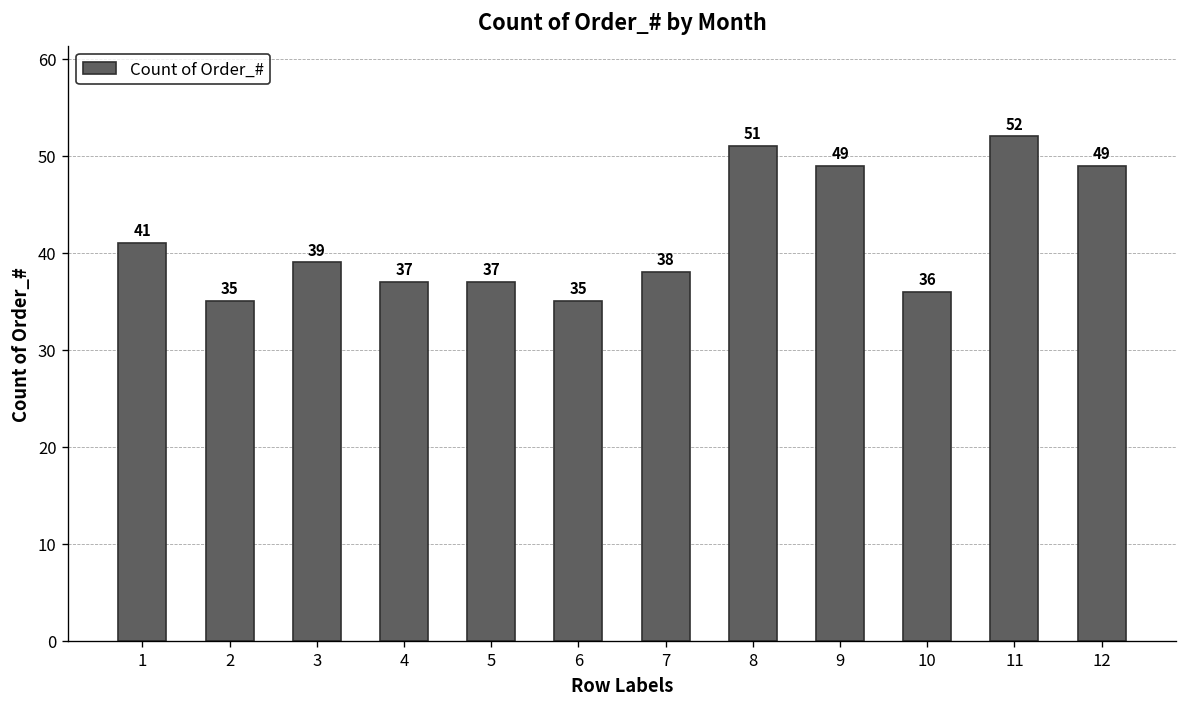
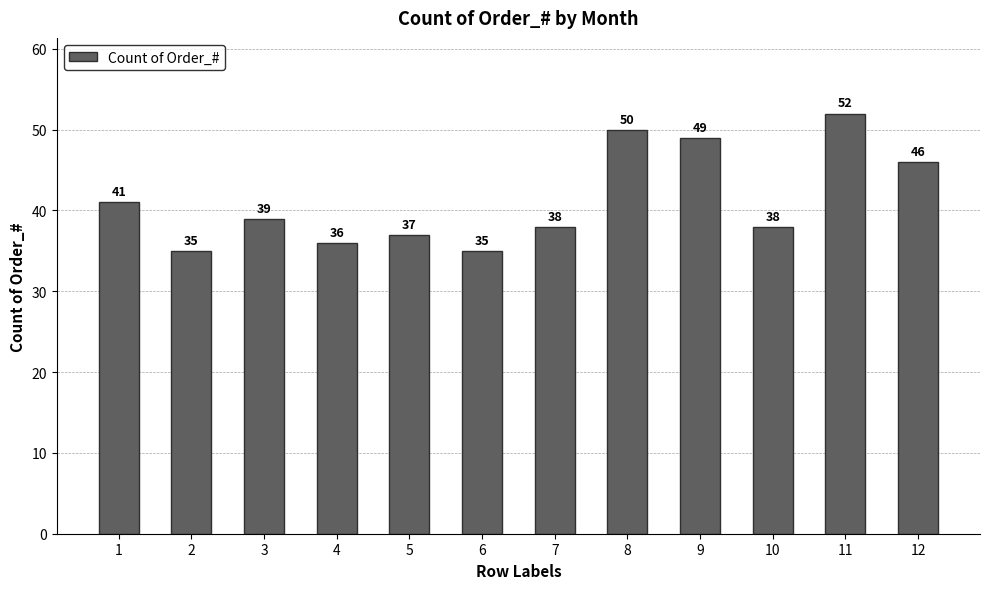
  {
    "1": 41,
    "2": 35,
    "3": 39,
-   "4": 37,
+   "4": 36,
    "5": 37,
    "6": 35,
    "7": 38,
-   "8": 51,
+   "8": 50,
    "9": 49,
-   "10": 36,
+   "10": 38,
    "11": 52,
-   "12": 49
+   "12": 46
  }
